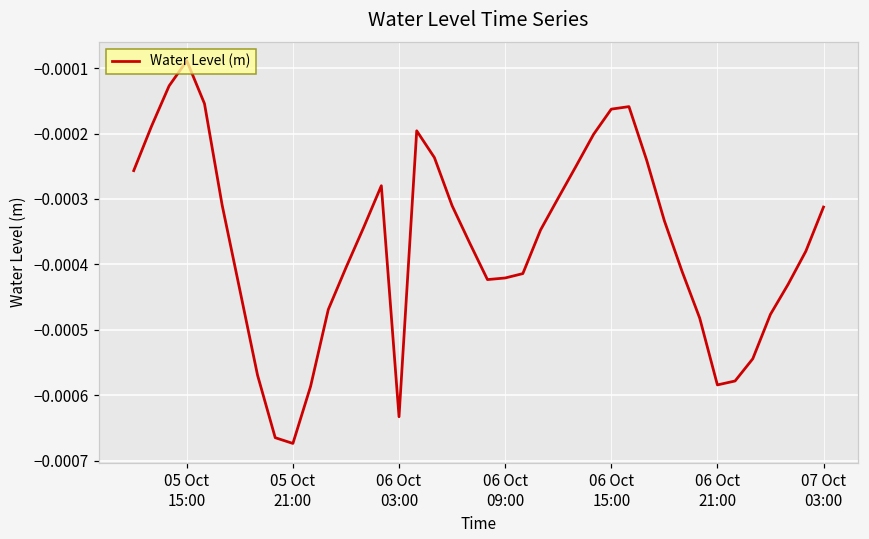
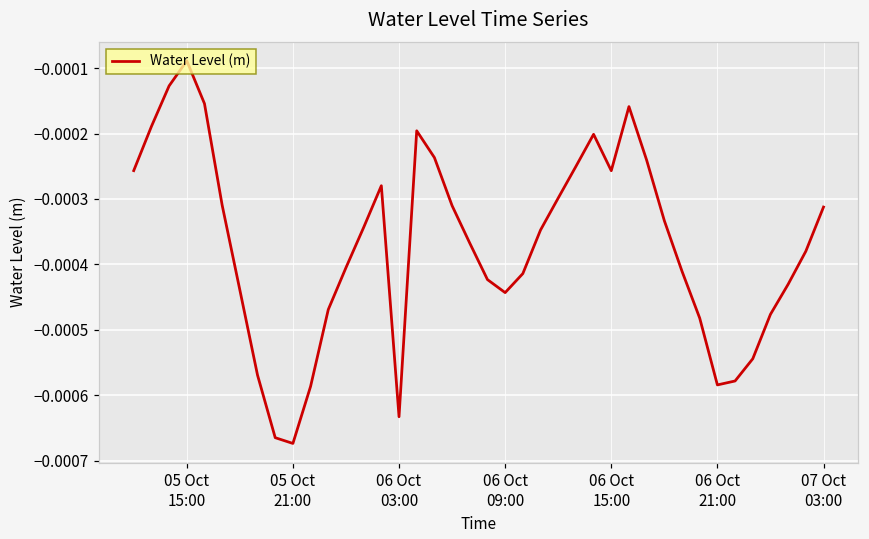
  {
    "05 Oct 21:00": -0.00067,
    "06 Oct 03:00": -0.00063,
-   "06 Oct 09:00": -0.00042,
-   "06 Oct 15:00": -0.00016,
+   "06 Oct 09:00": -0.00044,
+   "06 Oct 15:00": -0.00026,
    "06 Oct 21:00": -0.00058,
    "07 Oct 03:00": -0.00031
  }
